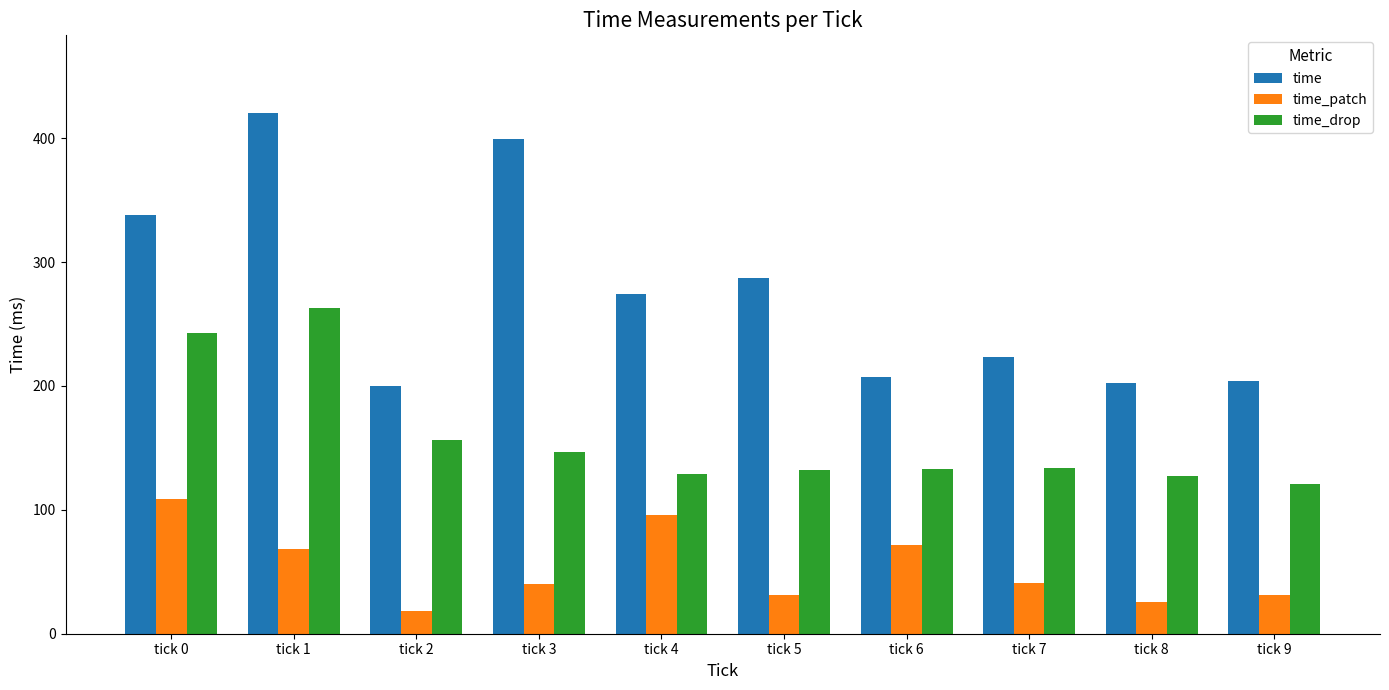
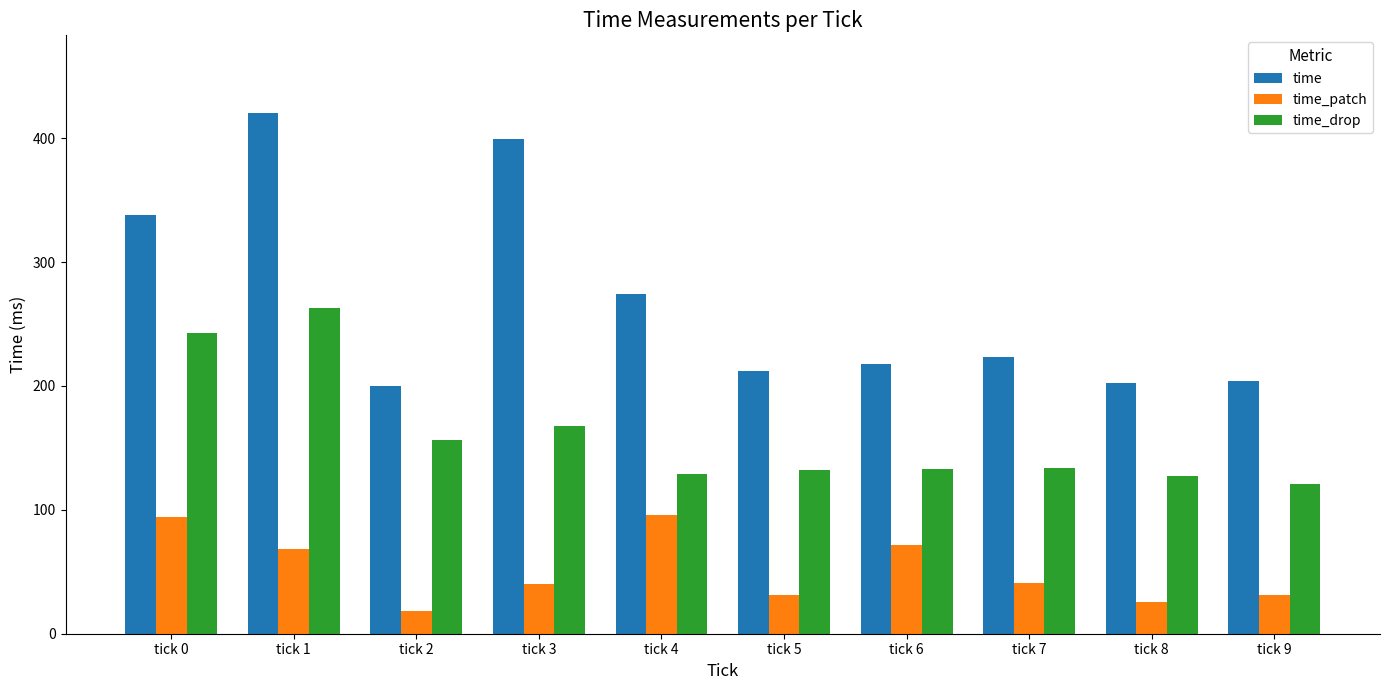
  {
    "time": {
      "tick 0": 338,
      "tick 1": 420,
      "tick 2": 200,
      "tick 3": 399,
      "tick 4": 274,
-     "tick 5": 287,
-     "tick 6": 207,
+     "tick 5": 212,
+     "tick 6": 218,
      "tick 7": 223,
      "tick 8": 202,
      "tick 9": 204
    },
    "time_patch": {
-     "tick 0": 109,
+     "tick 0": 94,
      "tick 1": 68,
      "tick 2": 18,
      "tick 3": 40,
      "tick 4": 96,
      "tick 5": 31,
      "tick 6": 72,
      "tick 7": 41,
      "tick 8": 26,
      "tick 9": 31
    },
    "time_drop": {
      "tick 0": 243,
      "tick 1": 263,
      "tick 2": 156,
-     "tick 3": 147,
+     "tick 3": 168,
      "tick 4": 129,
      "tick 5": 132,
      "tick 6": 133,
      "tick 7": 134,
      "tick 8": 127,
      "tick 9": 121
    }
  }
